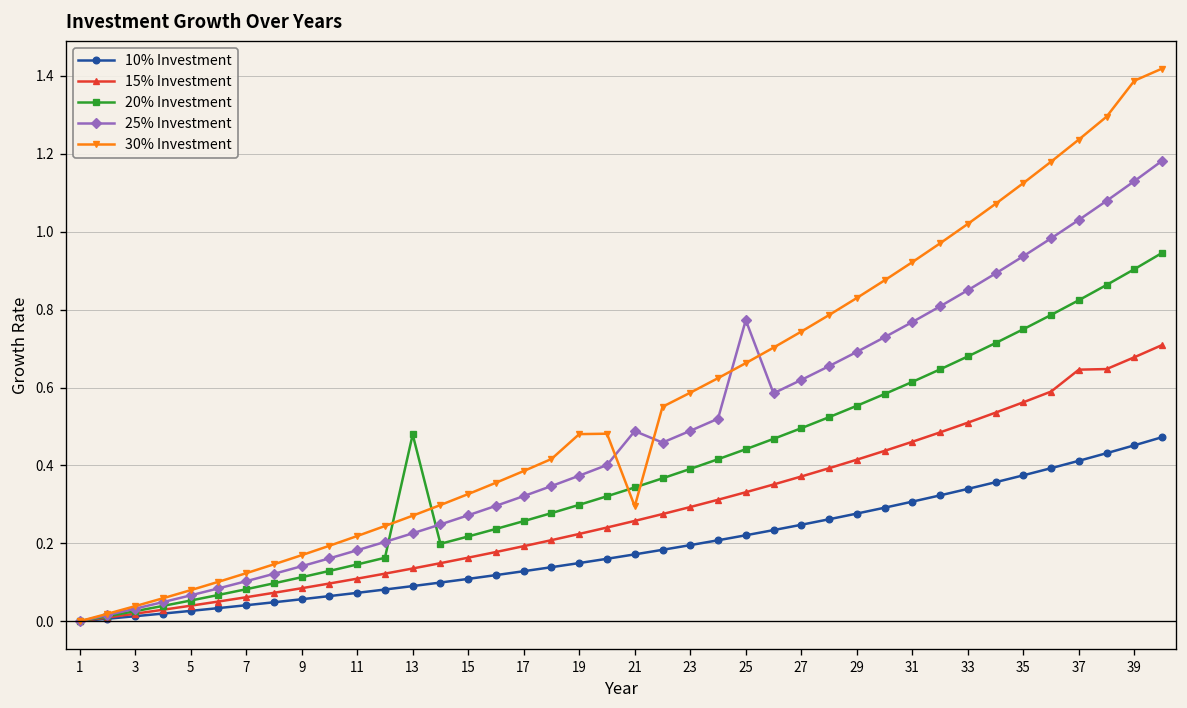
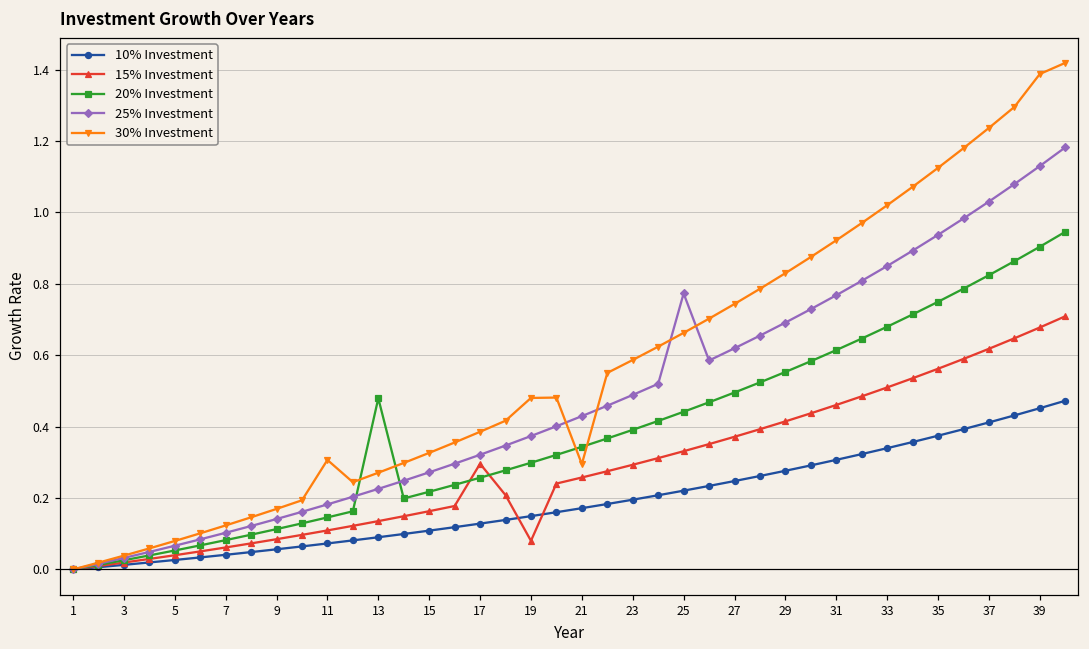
  {
    "10% Investment": {
      "5": 0.03,
      "7": 0.04,
      "9": 0.06,
      "11": 0.07,
      "13": 0.09,
      "15": 0.11,
      "17": 0.13,
      "19": 0.15,
      "21": 0.17,
      "23": 0.20,
      "25": 0.22,
      "27": 0.25,
      "29": 0.28,
      "31": 0.31,
      "33": 0.34,
      "35": 0.37,
      "37": 0.41,
      "39": 0.45
    },
    "15% Investment": {
      "5": 0.04,
      "7": 0.06,
      "9": 0.08,
      "11": 0.11,
      "13": 0.14,
      "15": 0.16,
-     "17": 0.19,
-     "19": 0.22,
+     "17": 0.30,
+     "19": 0.08,
      "21": 0.26,
      "23": 0.29,
      "25": 0.33,
      "27": 0.37,
      "29": 0.41,
      "31": 0.46,
      "33": 0.51,
      "35": 0.56,
-     "37": 0.65,
+     "37": 0.62,
      "39": 0.68
    },
    "20% Investment": {
      "5": 0.05,
      "7": 0.08,
      "9": 0.11,
      "11": 0.15,
      "13": 0.48,
      "15": 0.22,
      "17": 0.26,
      "19": 0.30,
      "21": 0.34,
      "23": 0.39,
      "25": 0.44,
      "27": 0.50,
      "29": 0.55,
      "31": 0.61,
      "33": 0.68,
      "35": 0.75,
      "37": 0.82,
      "39": 0.90
    },
    "25% Investment": {
      "5": 0.07,
      "7": 0.10,
      "9": 0.14,
      "11": 0.18,
      "13": 0.23,
      "15": 0.27,
      "17": 0.32,
      "19": 0.37,
-     "21": 0.49,
+     "21": 0.43,
      "23": 0.49,
      "25": 0.77,
      "27": 0.62,
      "29": 0.69,
      "31": 0.77,
      "33": 0.85,
      "35": 0.94,
      "37": 1.03,
      "39": 1.13
    },
    "30% Investment": {
      "5": 0.08,
      "7": 0.12,
      "9": 0.17,
-     "11": 0.22,
+     "11": 0.31,
      "13": 0.27,
      "15": 0.33,
      "17": 0.39,
      "19": 0.48,
      "21": 0.30,
      "23": 0.59,
      "25": 0.66,
      "27": 0.74,
      "29": 0.83,
      "31": 0.92,
      "33": 1.02,
      "35": 1.12,
      "37": 1.24,
      "39": 1.39
    }
  }
